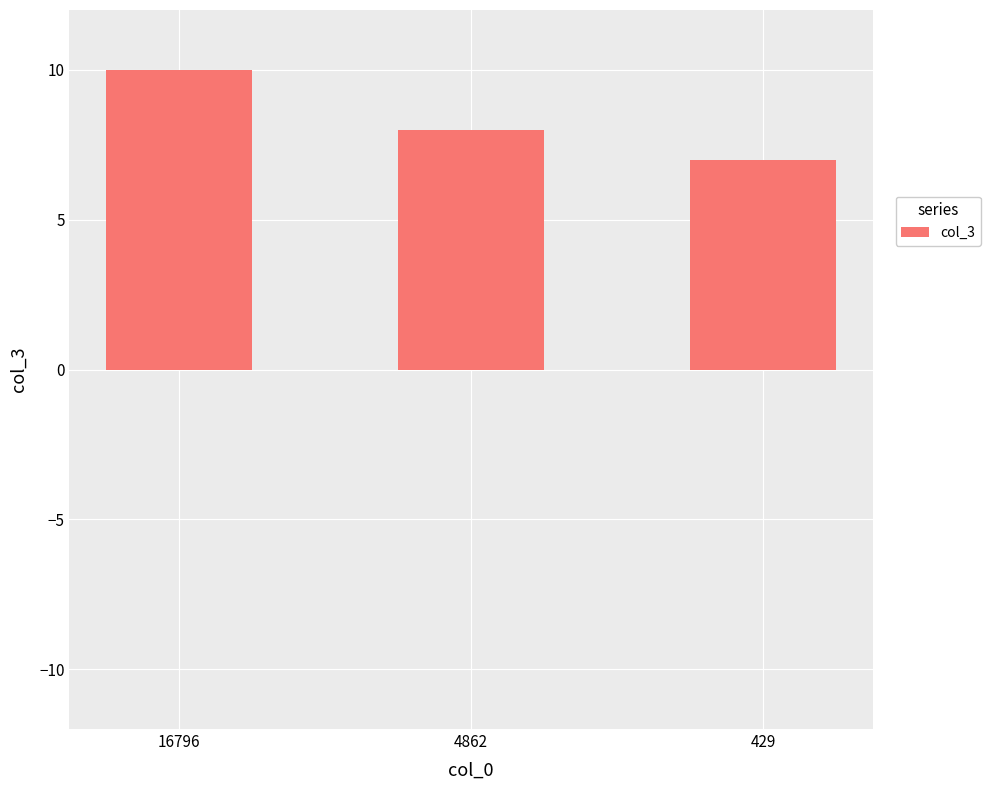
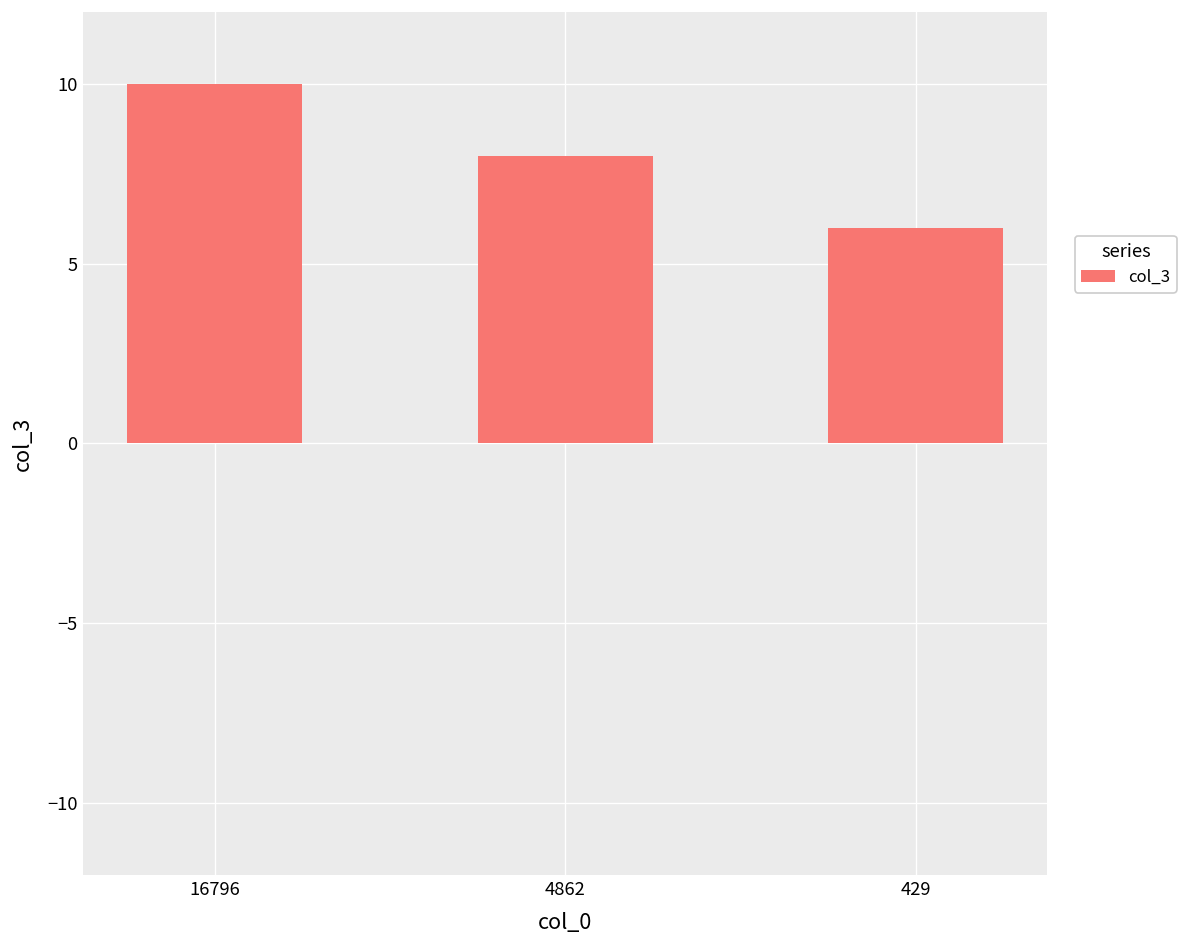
  {
    "16796": 10,
    "4862": 8,
-   "429": 7
+   "429": 6
  }
